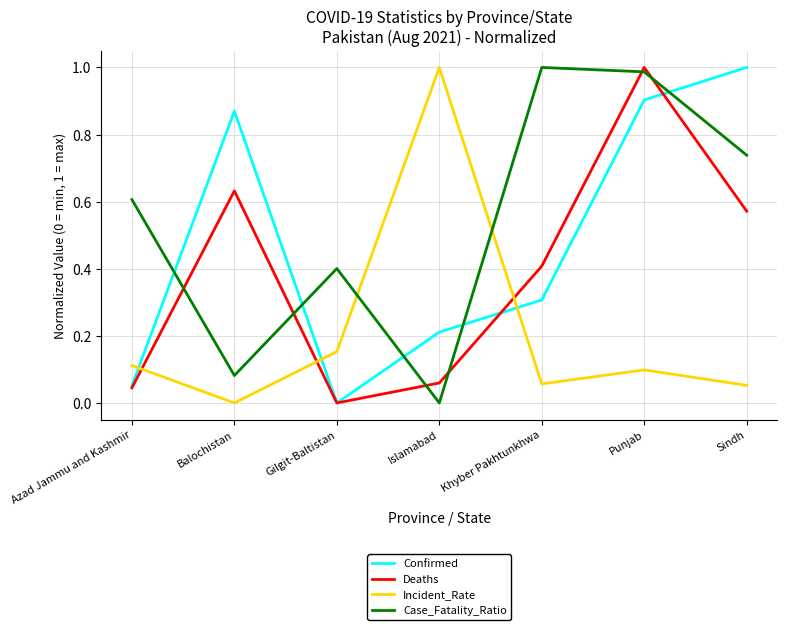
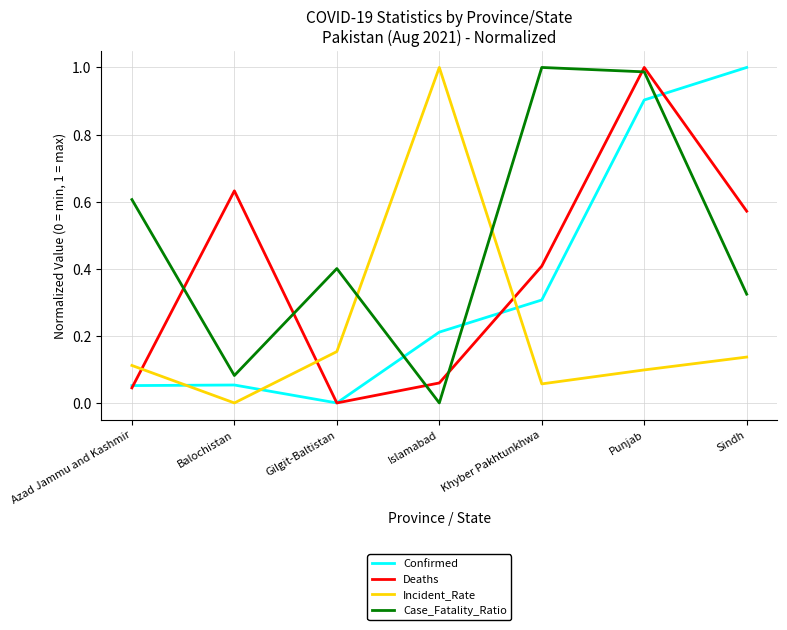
  {
    "Confirmed": {
-     "Balochistan": 0.87,
+     "Balochistan": 0.05,
      "Islamabad": 0.21,
      "Khyber Pakhtunkhwa": 0.31,
      "Punjab": 0.90,
      "Sindh": 1.00
    },
    "Deaths": {
      "Balochistan": 0.63,
      "Islamabad": 0.06,
      "Khyber Pakhtunkhwa": 0.41,
      "Punjab": 1.00,
      "Sindh": 0.57
    },
    "Incident_Rate": {
      "Azad Jammu and Kashmir": 0.11,
      "Balochistan": 0.00,
      "Gilgit-Baltistan": 0.15,
      "Islamabad": 1.00,
      "Khyber Pakhtunkhwa": 0.06,
      "Punjab": 0.10,
-     "Sindh": 0.05
+     "Sindh": 0.14
    },
    "Case_Fatality_Ratio": {
      "Azad Jammu and Kashmir": 0.61,
      "Balochistan": 0.08,
      "Gilgit-Baltistan": 0.40,
      "Islamabad": 0.00,
      "Khyber Pakhtunkhwa": 1.00,
      "Punjab": 0.99,
-     "Sindh": 0.74
+     "Sindh": 0.32
    }
  }
